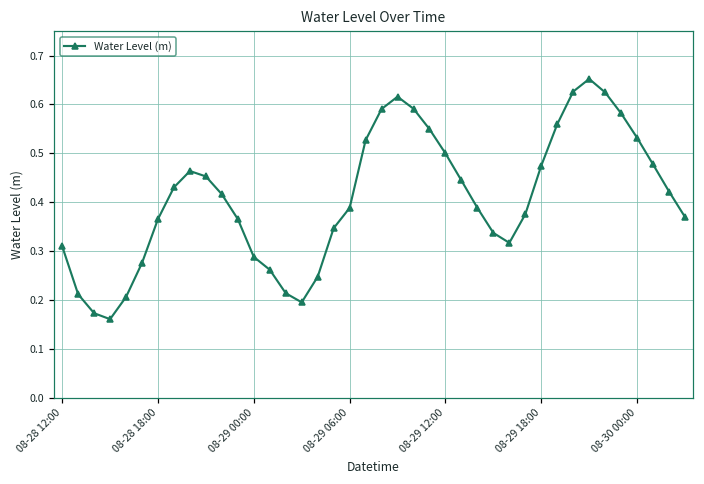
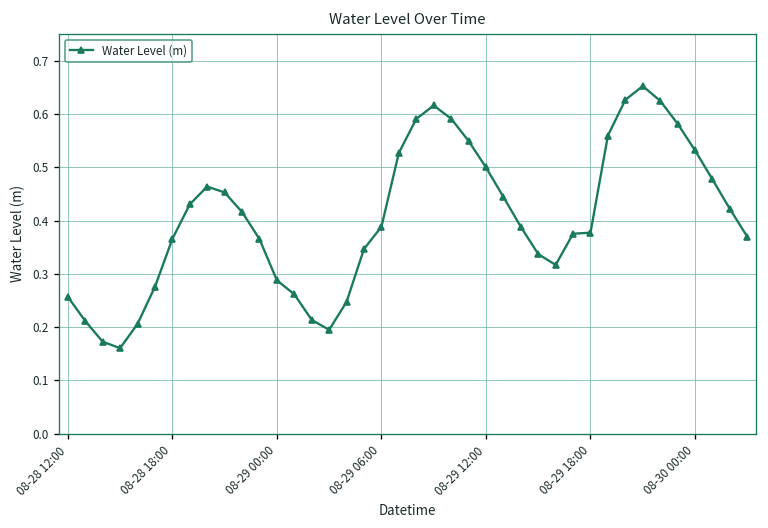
  {
-   "08-28 12:00": 0.31,
+   "08-28 12:00": 0.26,
    "08-28 18:00": 0.37,
    "08-29 00:00": 0.29,
    "08-29 06:00": 0.39,
    "08-29 12:00": 0.50,
-   "08-29 18:00": 0.47,
+   "08-29 18:00": 0.38,
    "08-30 00:00": 0.53
  }
